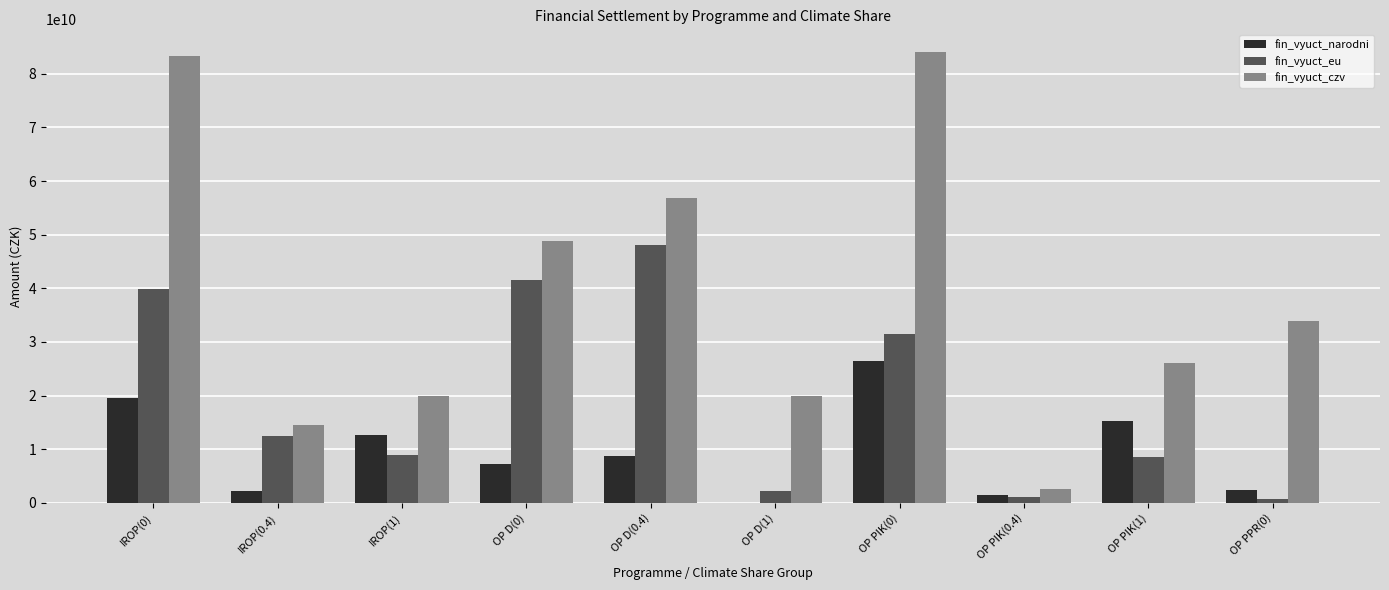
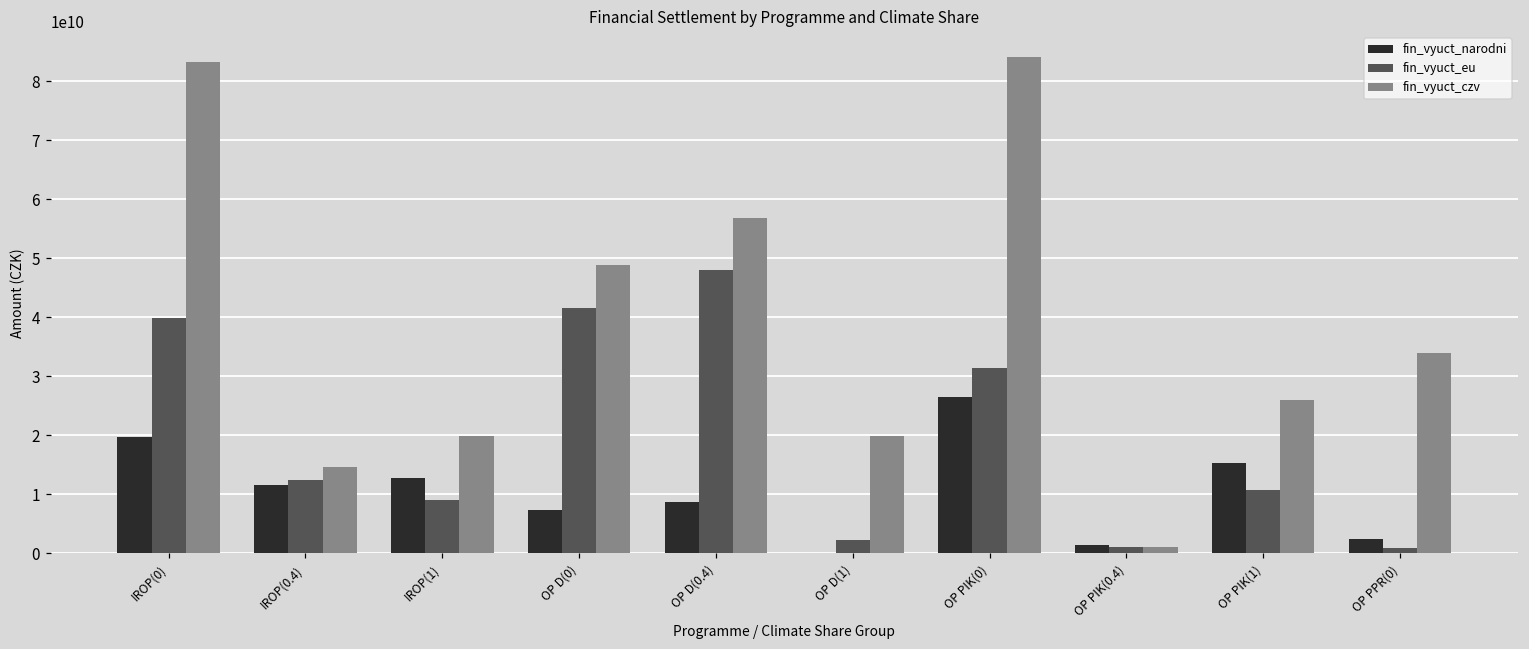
  {
    "fin_vyuct_narodni": {
      "IROP(0)": 20000000000,
-     "IROP(0.4)": 2000000000,
+     "IROP(0.4)": 11000000000,
      "IROP(1)": 13000000000,
      "OP D(0)": 7000000000,
      "OP D(0.4)": 9000000000,
      "OP PIK(0)": 27000000000,
      "OP PIK(0.4)": 1000000000,
      "OP PIK(1)": 15000000000,
      "OP PPR(0)": 2000000000
    },
    "fin_vyuct_eu": {
      "IROP(0)": 40000000000,
      "IROP(0.4)": 12000000000,
      "IROP(1)": 9000000000,
      "OP D(0)": 42000000000,
      "OP D(0.4)": 48000000000,
      "OP D(1)": 2000000000,
      "OP PIK(0)": 31000000000,
      "OP PIK(0.4)": 1000000000,
-     "OP PIK(1)": 8000000000,
+     "OP PIK(1)": 11000000000,
      "OP PPR(0)": 1000000000
    },
    "fin_vyuct_czv": {
      "IROP(0)": 83000000000,
      "IROP(0.4)": 15000000000,
      "IROP(1)": 20000000000,
      "OP D(0)": 49000000000,
      "OP D(0.4)": 57000000000,
      "OP D(1)": 20000000000,
      "OP PIK(0)": 84000000000,
-     "OP PIK(0.4)": 3000000000,
+     "OP PIK(0.4)": 1000000000,
      "OP PIK(1)": 26000000000,
      "OP PPR(0)": 34000000000
    }
  }
